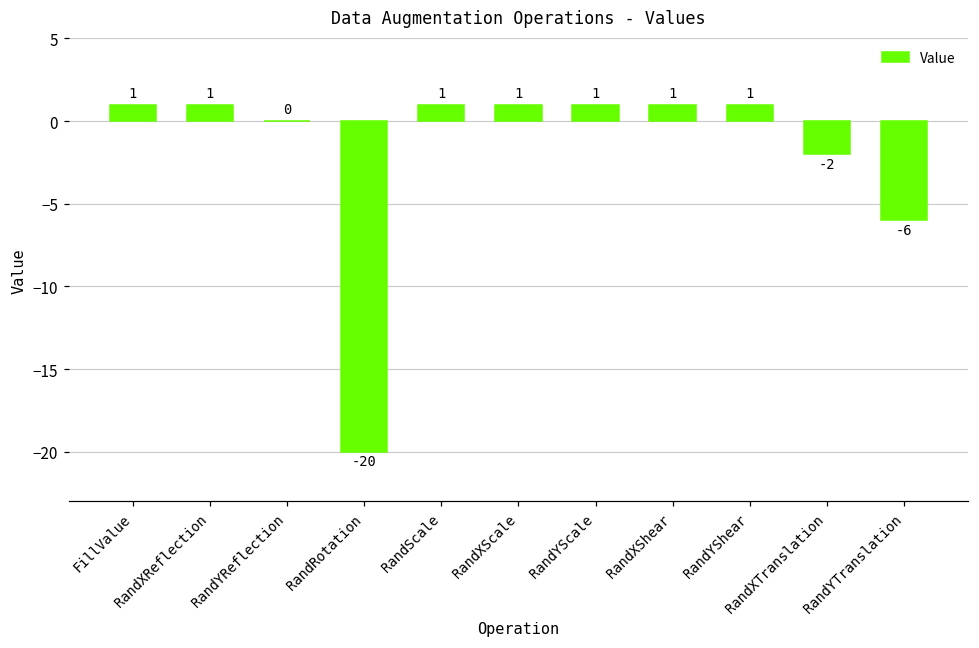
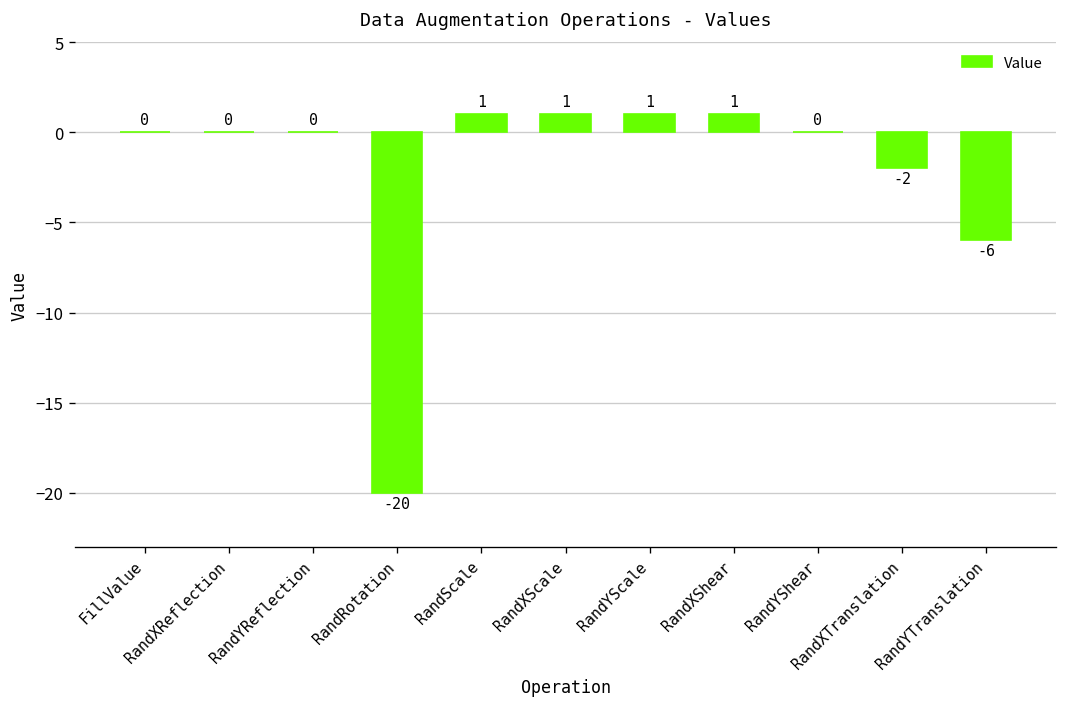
  {
-   "FillValue": 1,
-   "RandXReflection": 1,
+   "FillValue": 0,
+   "RandXReflection": 0,
    "RandYReflection": 0,
    "RandRotation": -20,
    "RandScale": 1,
    "RandXScale": 1,
    "RandYScale": 1,
    "RandXShear": 1,
-   "RandYShear": 1,
+   "RandYShear": 0,
    "RandXTranslation": -2,
    "RandYTranslation": -6
  }
